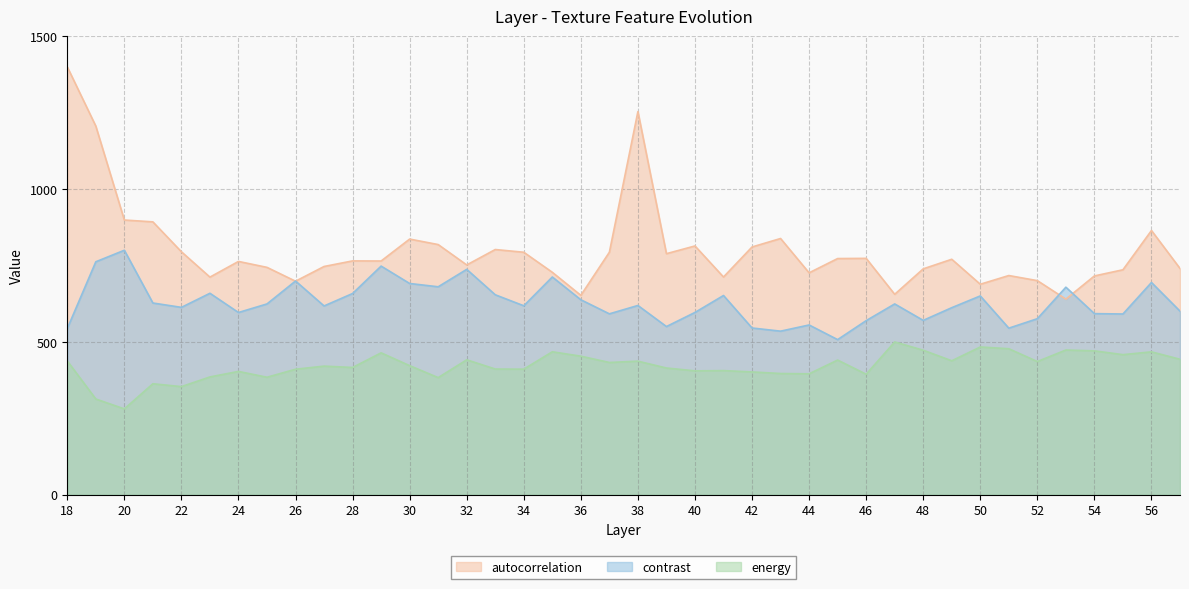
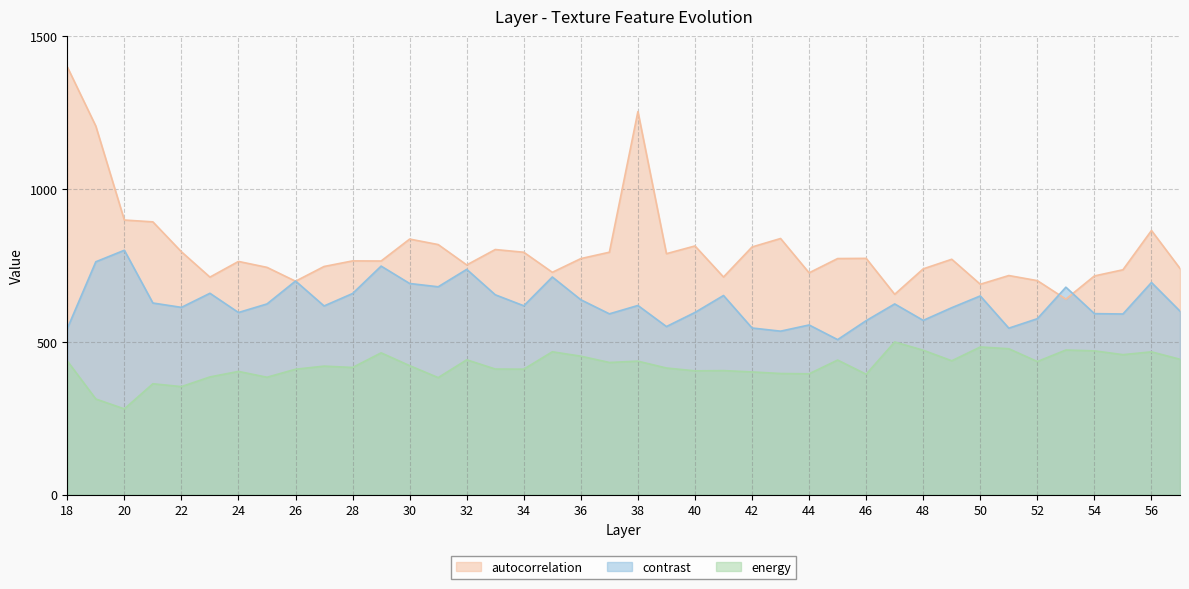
  {
    "autocorrelation": {
      "18": 1400,
      "20": 900,
      "22": 800,
      "24": 760,
      "28": 770,
      "30": 840,
      "32": 750,
      "34": 790,
-     "36": 650,
+     "36": 770,
      "38": 1250,
      "40": 810,
      "42": 810,
      "44": 730,
      "46": 770,
      "48": 740,
      "50": 690,
      "52": 700,
      "54": 720,
      "56": 860
    }
  }
